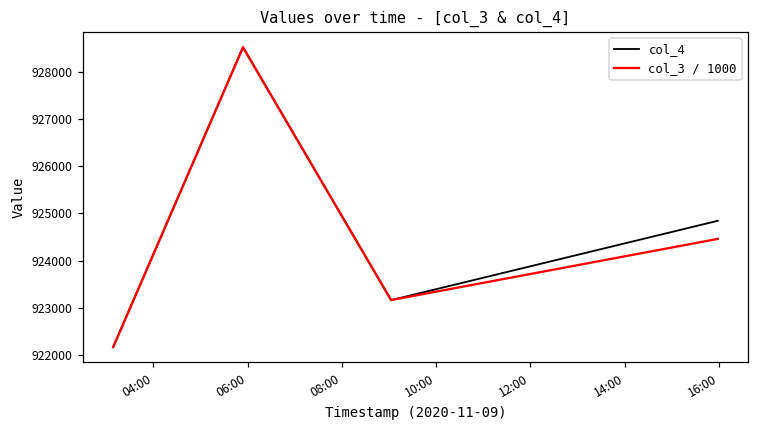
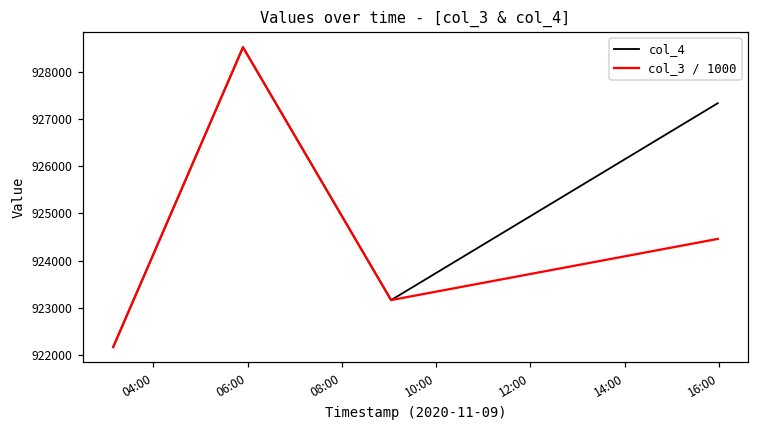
  {
    "col_4": {
-     "16:00": 924800
+     "16:00": 927300
    },
    "col_3 / 1000": {
      "16:00": 924500
    }
  }
